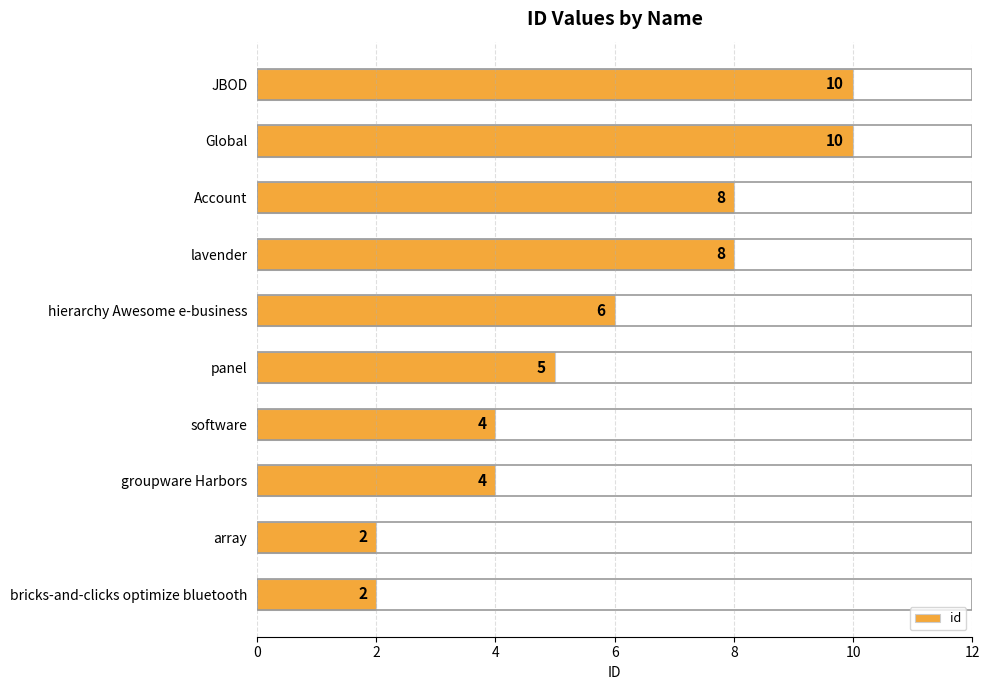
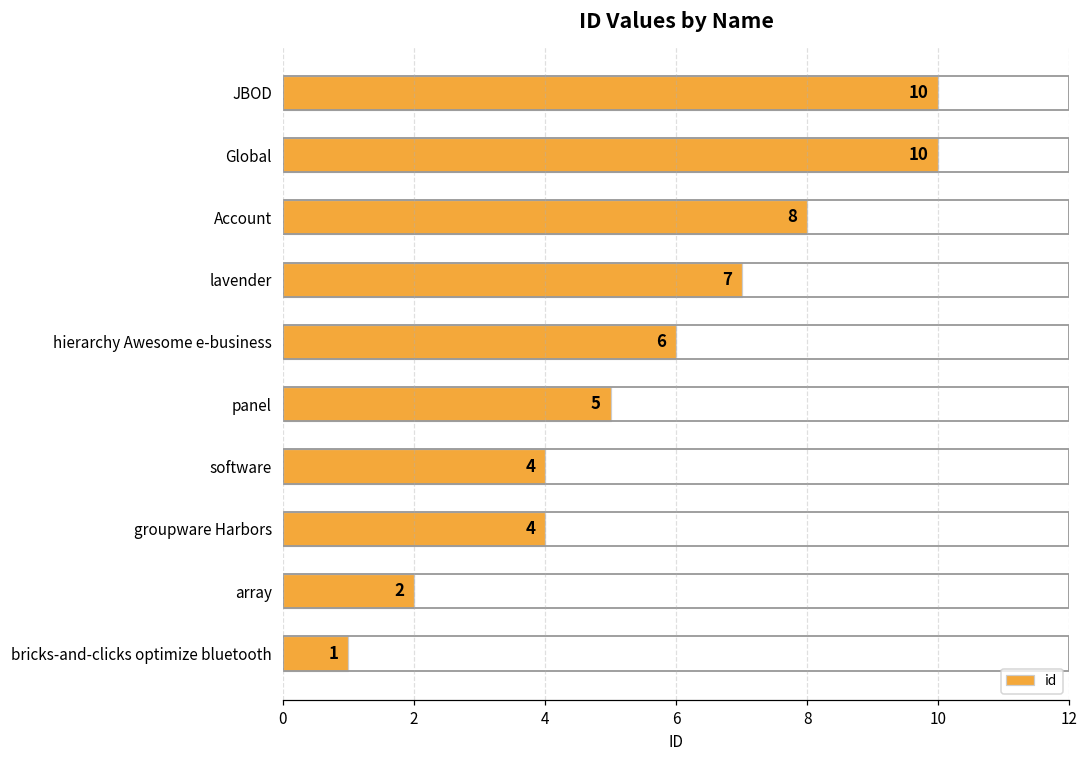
  {
    "JBOD": 10,
    "Global": 10,
    "Account": 8,
-   "lavender": 8,
+   "lavender": 7,
    "hierarchy Awesome e-business": 6,
    "panel": 5,
    "software": 4,
    "groupware Harbors": 4,
    "array": 2,
-   "bricks-and-clicks optimize bluetooth": 2
+   "bricks-and-clicks optimize bluetooth": 1
  }
